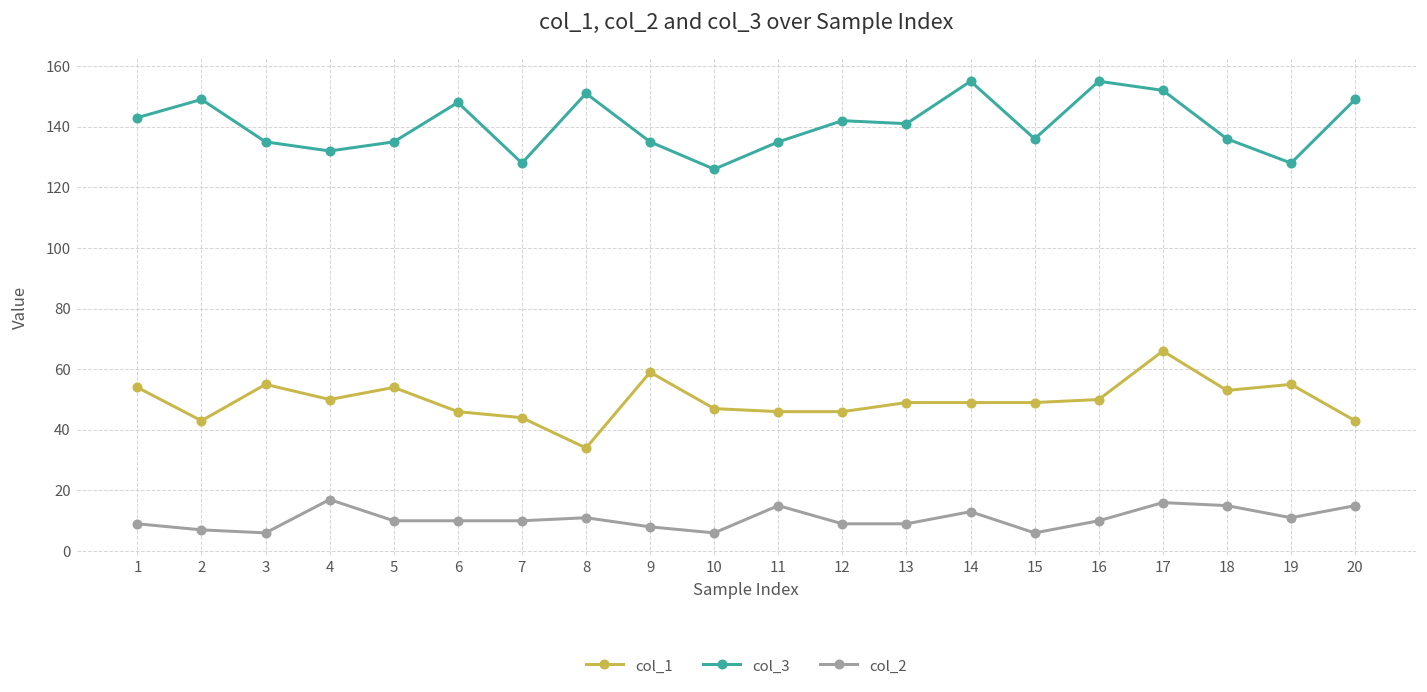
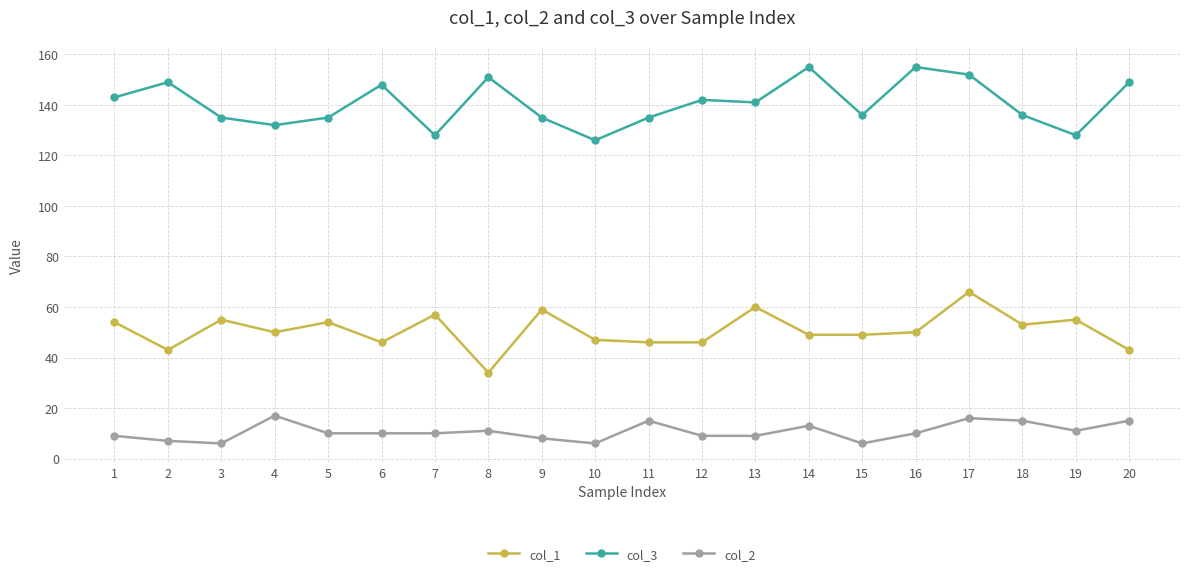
  {
    "col_1": {
      "1": 54,
      "2": 43,
      "3": 55,
      "4": 50,
      "5": 54,
      "6": 46,
-     "7": 44,
+     "7": 57,
      "8": 34,
      "9": 59,
      "10": 47,
      "11": 46,
      "12": 46,
-     "13": 49,
+     "13": 60,
      "14": 49,
      "15": 49,
      "16": 50,
      "17": 66,
      "18": 53,
      "19": 55,
      "20": 43
    },
    "col_3": {
      "1": 143,
      "2": 149,
      "3": 135,
      "4": 132,
      "5": 135,
      "6": 148,
      "7": 128,
      "8": 151,
      "9": 135,
      "10": 126,
      "11": 135,
      "12": 142,
      "13": 141,
      "14": 155,
      "15": 136,
      "16": 155,
      "17": 152,
      "18": 136,
      "19": 128,
      "20": 149
    },
    "col_2": {
      "1": 9,
      "2": 7,
      "3": 6,
      "4": 17,
      "5": 10,
      "6": 10,
      "7": 10,
      "8": 11,
      "9": 8,
      "10": 6,
      "11": 15,
      "12": 9,
      "13": 9,
      "14": 13,
      "15": 6,
      "16": 10,
      "17": 16,
      "18": 15,
      "19": 11,
      "20": 15
    }
  }
